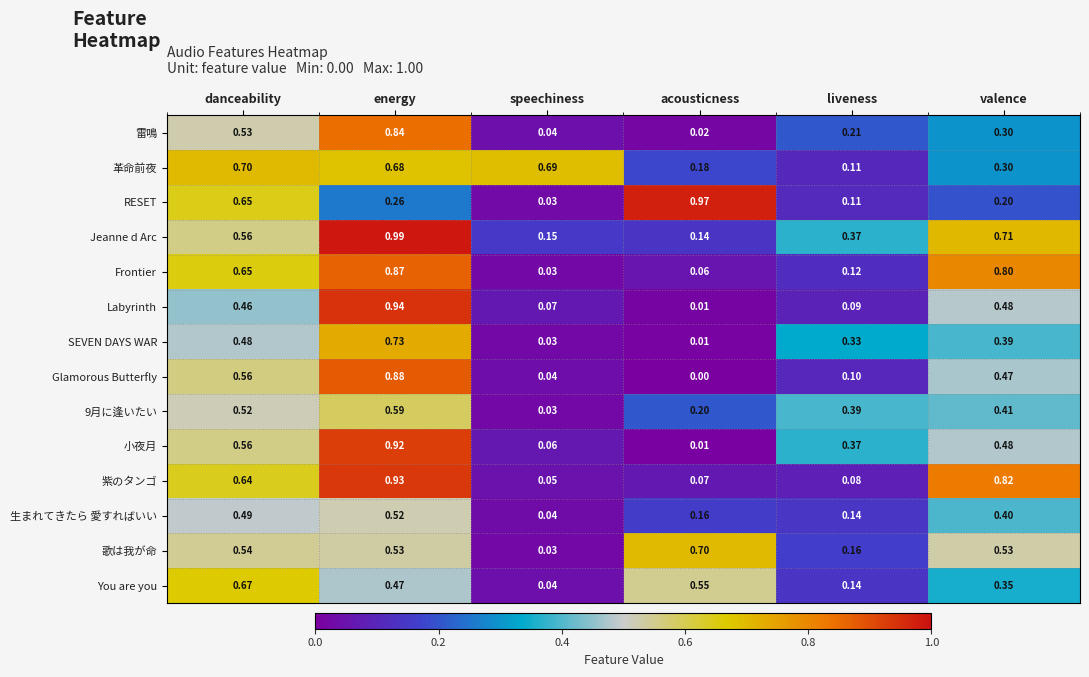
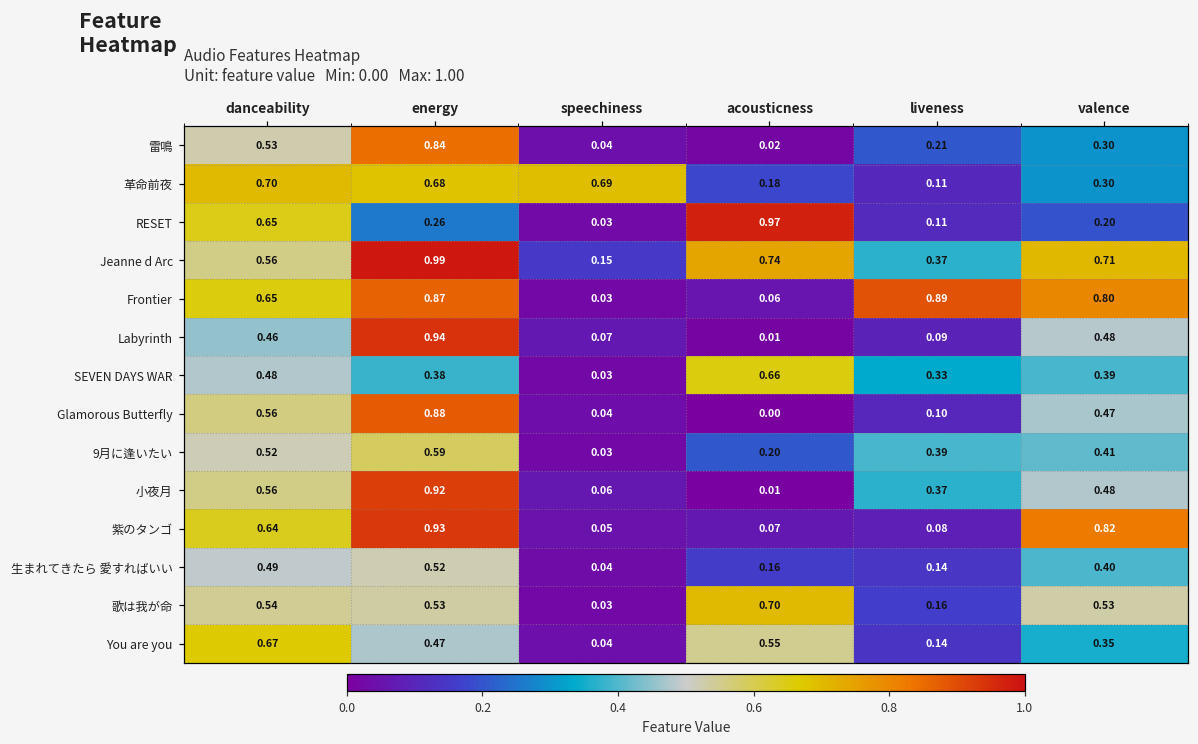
  {
    "雷鳴": {
      "danceability": 0.53,
      "energy": 0.84,
      "speechiness": 0.04,
      "acousticness": 0.02,
      "liveness": 0.21,
      "valence": 0.30
    },
    "革命前夜": {
      "danceability": 0.70,
      "energy": 0.68,
      "speechiness": 0.69,
      "acousticness": 0.18,
      "liveness": 0.11,
      "valence": 0.30
    },
    "RESET": {
      "danceability": 0.65,
      "energy": 0.26,
      "speechiness": 0.03,
      "acousticness": 0.97,
      "liveness": 0.11,
      "valence": 0.20
    },
    "Jeanne d Arc": {
      "danceability": 0.56,
      "energy": 0.99,
      "speechiness": 0.15,
-     "acousticness": 0.14,
+     "acousticness": 0.74,
      "liveness": 0.37,
      "valence": 0.71
    },
    "Frontier": {
      "danceability": 0.65,
      "energy": 0.87,
      "speechiness": 0.03,
      "acousticness": 0.06,
-     "liveness": 0.12,
+     "liveness": 0.89,
      "valence": 0.80
    },
    "Labyrinth": {
      "danceability": 0.46,
      "energy": 0.94,
      "speechiness": 0.07,
      "acousticness": 0.01,
      "liveness": 0.09,
      "valence": 0.48
    },
    "SEVEN DAYS WAR": {
      "danceability": 0.48,
-     "energy": 0.73,
+     "energy": 0.38,
      "speechiness": 0.03,
-     "acousticness": 0.01,
+     "acousticness": 0.66,
      "liveness": 0.33,
      "valence": 0.39
    },
    "Glamorous Butterfly": {
      "danceability": 0.56,
      "energy": 0.88,
      "speechiness": 0.04,
      "acousticness": 0.00,
      "liveness": 0.10,
      "valence": 0.47
    },
    "9月に逢いたい": {
      "danceability": 0.52,
      "energy": 0.59,
      "speechiness": 0.03,
      "acousticness": 0.20,
      "liveness": 0.39,
      "valence": 0.41
    },
    "小夜月": {
      "danceability": 0.56,
      "energy": 0.92,
      "speechiness": 0.06,
      "acousticness": 0.01,
      "liveness": 0.37,
      "valence": 0.48
    },
    "紫のタンゴ": {
      "danceability": 0.64,
      "energy": 0.93,
      "speechiness": 0.05,
      "acousticness": 0.07,
      "liveness": 0.08,
      "valence": 0.82
    },
    "生まれてきたら 愛すればいい": {
      "danceability": 0.49,
      "energy": 0.52,
      "speechiness": 0.04,
      "acousticness": 0.16,
      "liveness": 0.14,
      "valence": 0.40
    },
    "歌は我が命": {
      "danceability": 0.54,
      "energy": 0.53,
      "speechiness": 0.03,
      "acousticness": 0.70,
      "liveness": 0.16,
      "valence": 0.53
    },
    "You are you": {
      "danceability": 0.67,
      "energy": 0.47,
      "speechiness": 0.04,
      "acousticness": 0.55,
      "liveness": 0.14,
      "valence": 0.35
    }
  }
